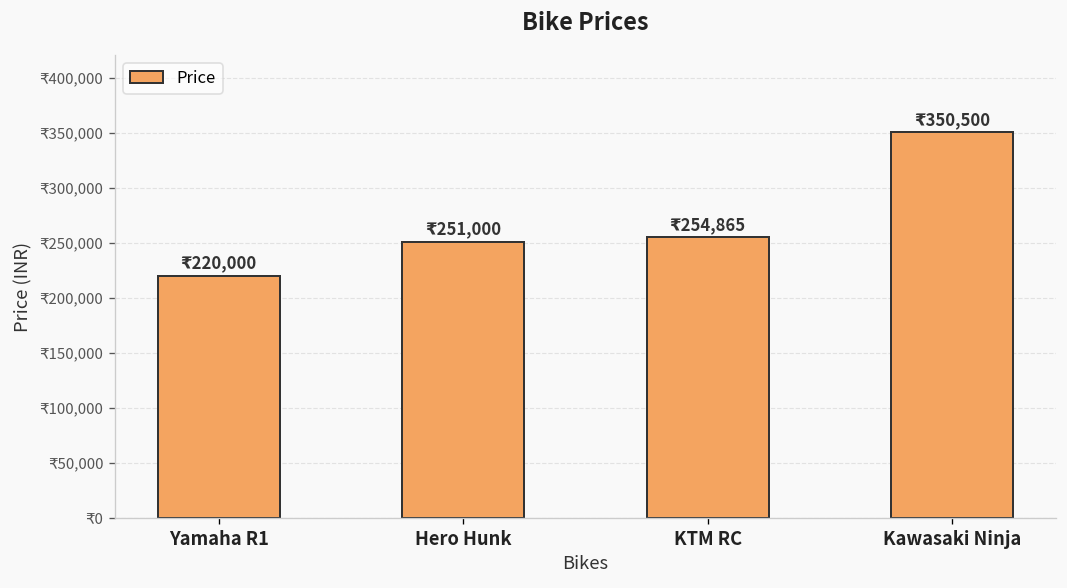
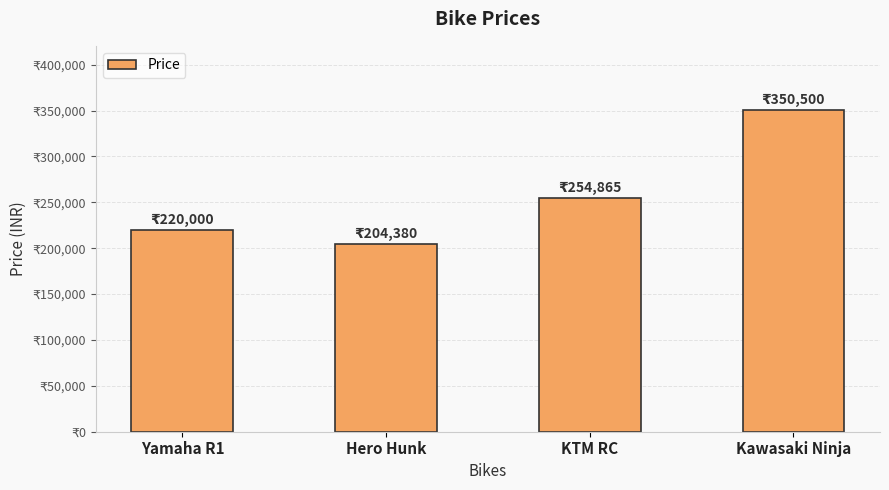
  {
    "Yamaha R1": "220,000",
-   "Hero Hunk": "251,000",
+   "Hero Hunk": "204,380",
    "KTM RC": "254,865",
    "Kawasaki Ninja": "350,500"
  }
